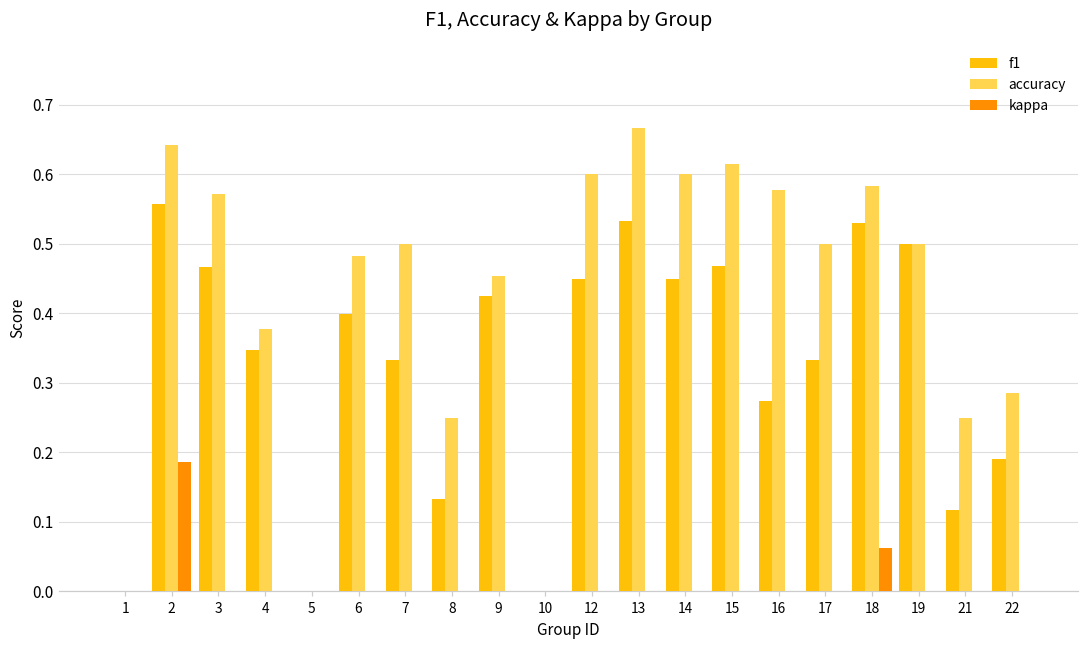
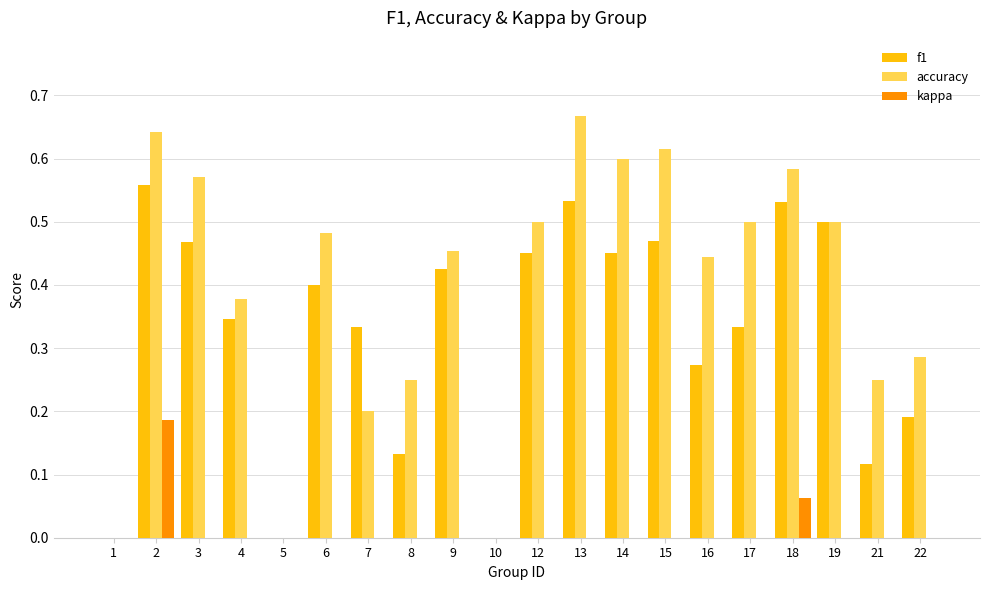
  {
    "accuracy": {
      "1": 0.00,
      "2": 0.64,
      "3": 0.57,
      "4": 0.38,
      "5": 0.00,
      "6": 0.48,
-     "7": 0.5,
+     "7": 0.2,
      "8": 0.25,
      "9": 0.45,
      "10": 0.00,
-     "12": 0.6,
+     "12": 0.5,
      "13": 0.67,
      "14": 0.60,
      "15": 0.62,
-     "16": 0.58,
+     "16": 0.44,
      "17": 0.50,
      "18": 0.58,
      "19": 0.50,
      "21": 0.25,
      "22": 0.29
    }
  }
